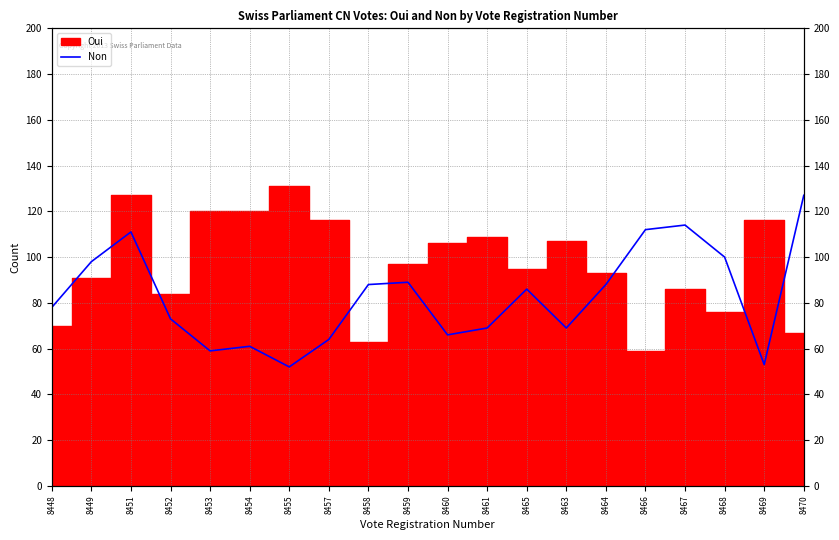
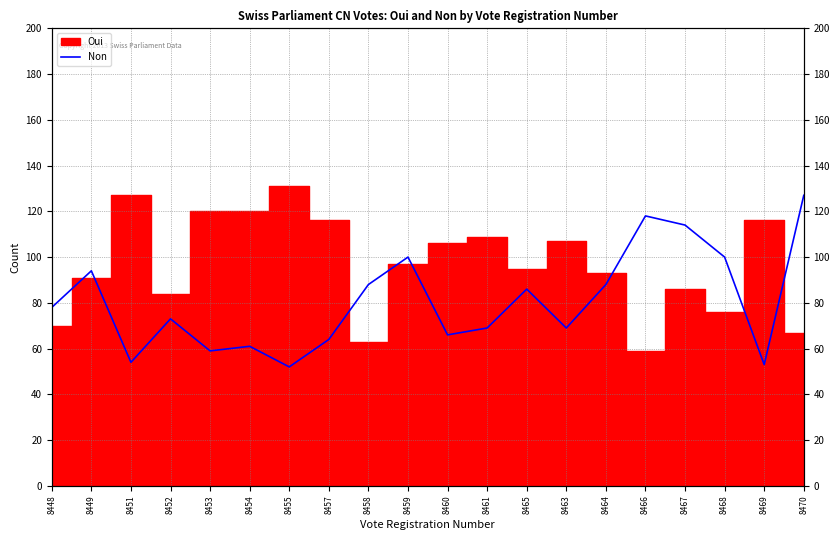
  {
    "Non": {
      "8448": 78,
-     "8449": 98,
-     "8451": 111,
+     "8449": 94,
+     "8451": 54,
      "8452": 73,
      "8453": 59,
      "8454": 61,
      "8455": 52,
      "8457": 64,
      "8458": 88,
-     "8459": 89,
+     "8459": 100,
      "8460": 66,
      "8461": 69,
      "8465": 86,
      "8463": 69,
      "8464": 88,
-     "8466": 112,
+     "8466": 118,
      "8467": 114,
      "8468": 100,
      "8469": 53,
      "8470": 127
    }
  }
